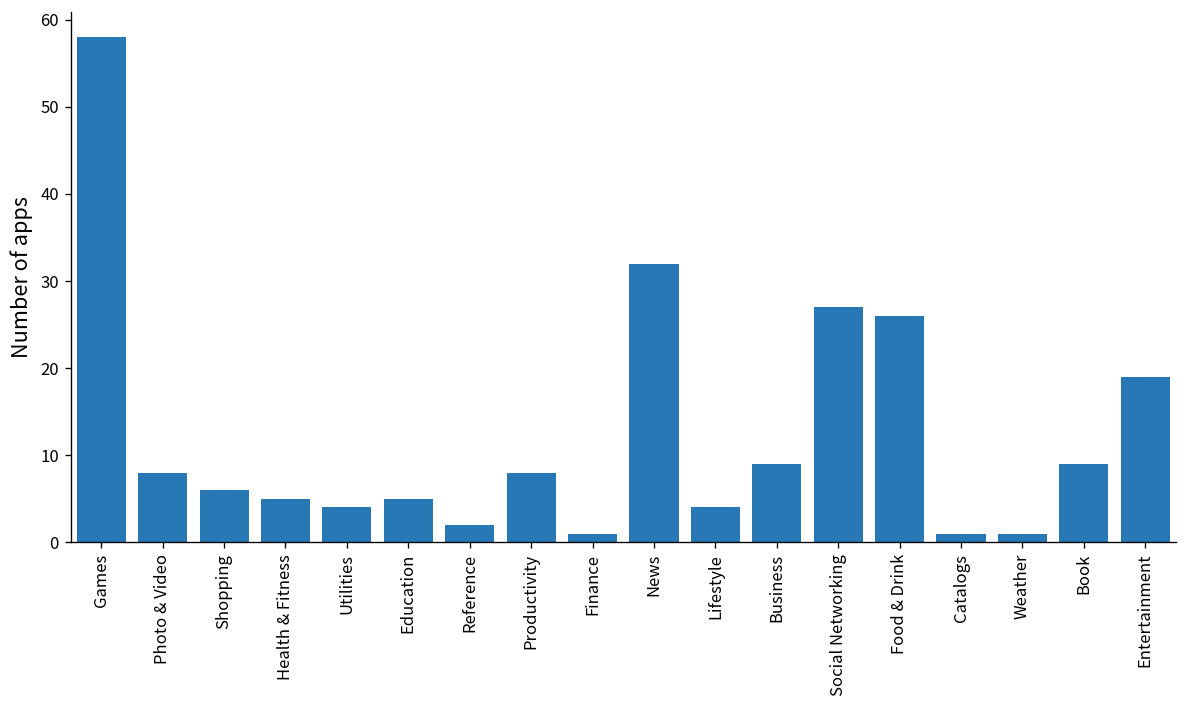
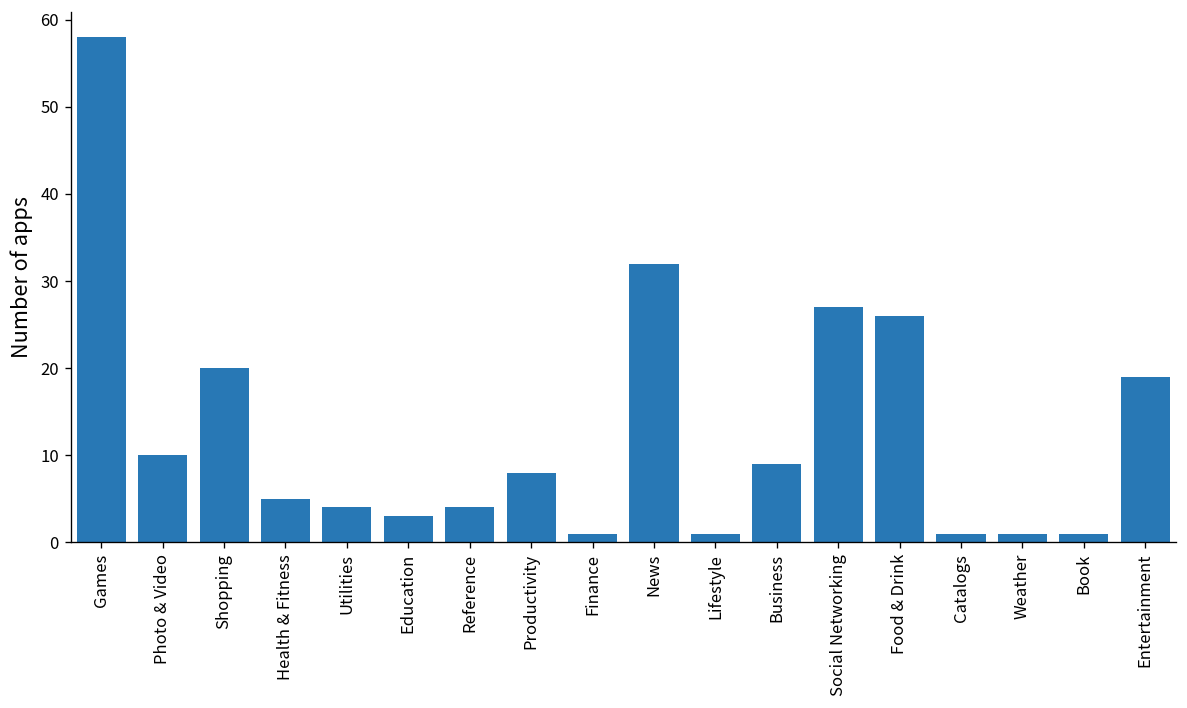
  {
    "Games": 58,
-   "Photo & Video": 8,
-   "Shopping": 6,
+   "Photo & Video": 10,
+   "Shopping": 20,
    "Health & Fitness": 5,
    "Utilities": 4,
-   "Education": 5,
-   "Reference": 2,
+   "Education": 3,
+   "Reference": 4,
    "Productivity": 8,
    "Finance": 1,
    "News": 32,
-   "Lifestyle": 4,
+   "Lifestyle": 1,
    "Business": 9,
    "Social Networking": 27,
    "Food & Drink": 26,
    "Catalogs": 1,
    "Weather": 1,
-   "Book": 9,
+   "Book": 1,
    "Entertainment": 19
  }
